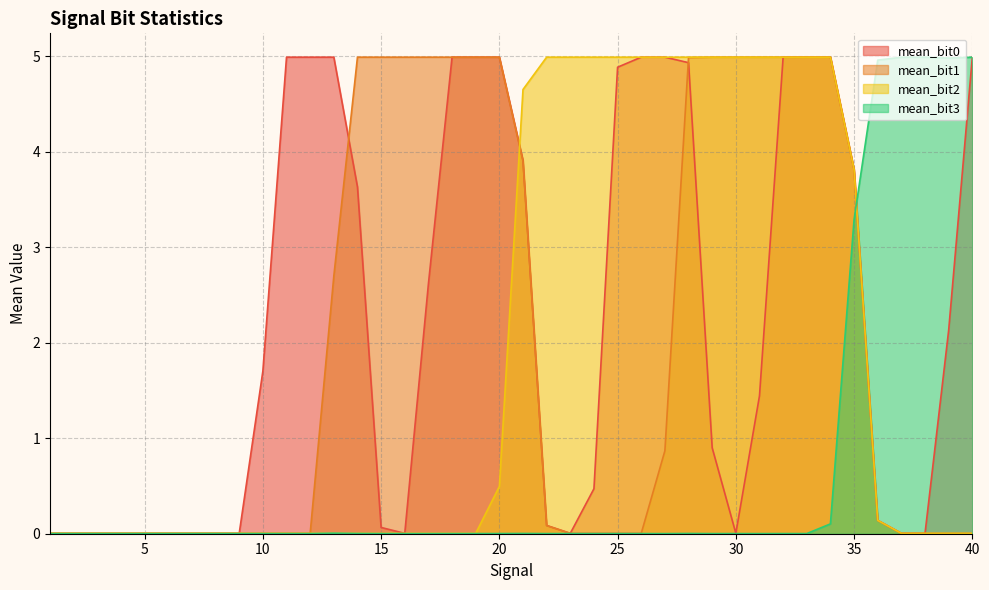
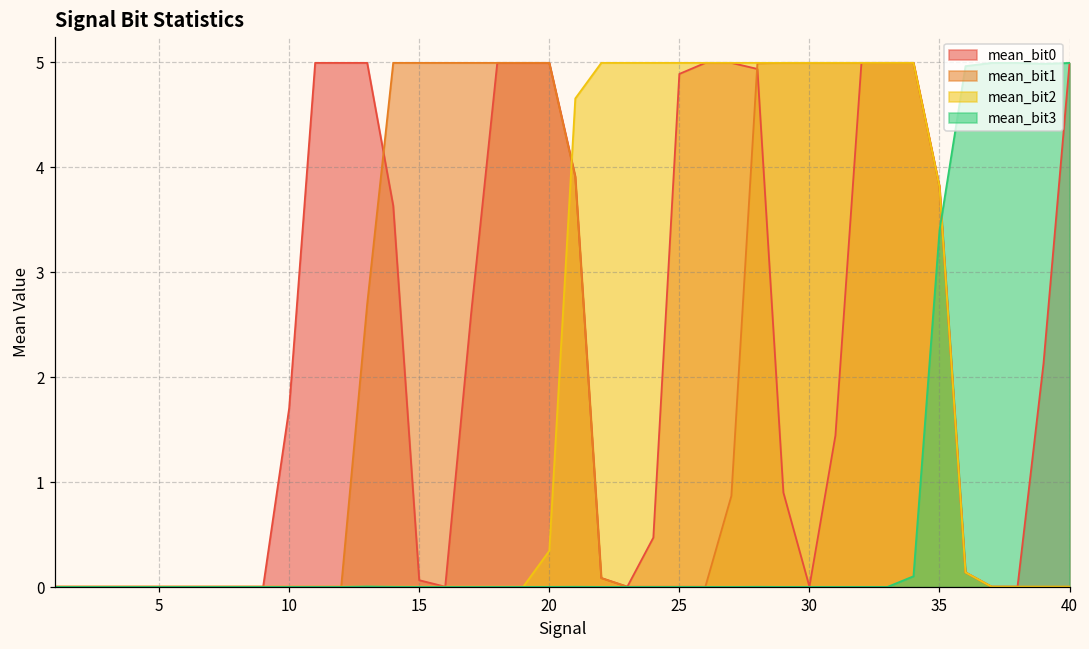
  {
    "mean_bit2": {
-     "20": 0.5,
+     "20": 0.3,
      "25": 5.0
    },
    "mean_bit3": {
      "20": 0.0,
-     "35": 3.3
+     "35": 3.4
    }
  }
